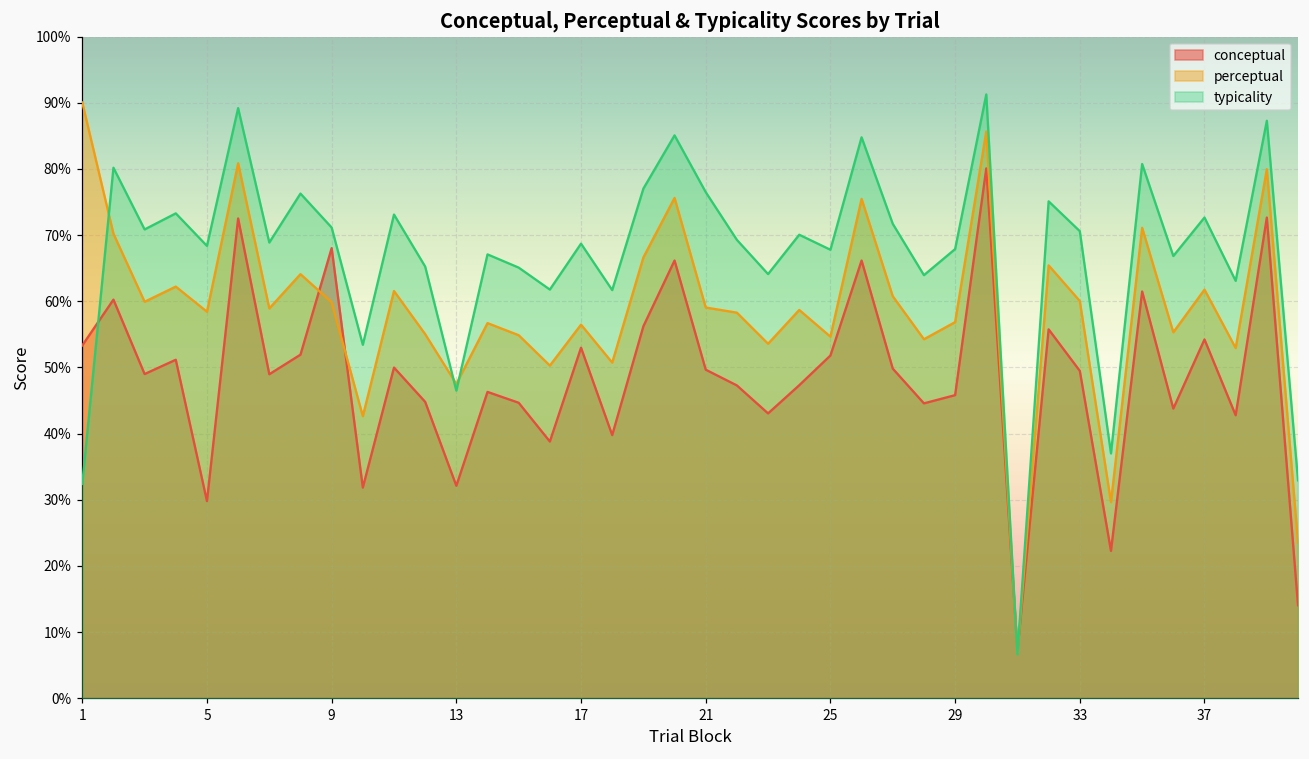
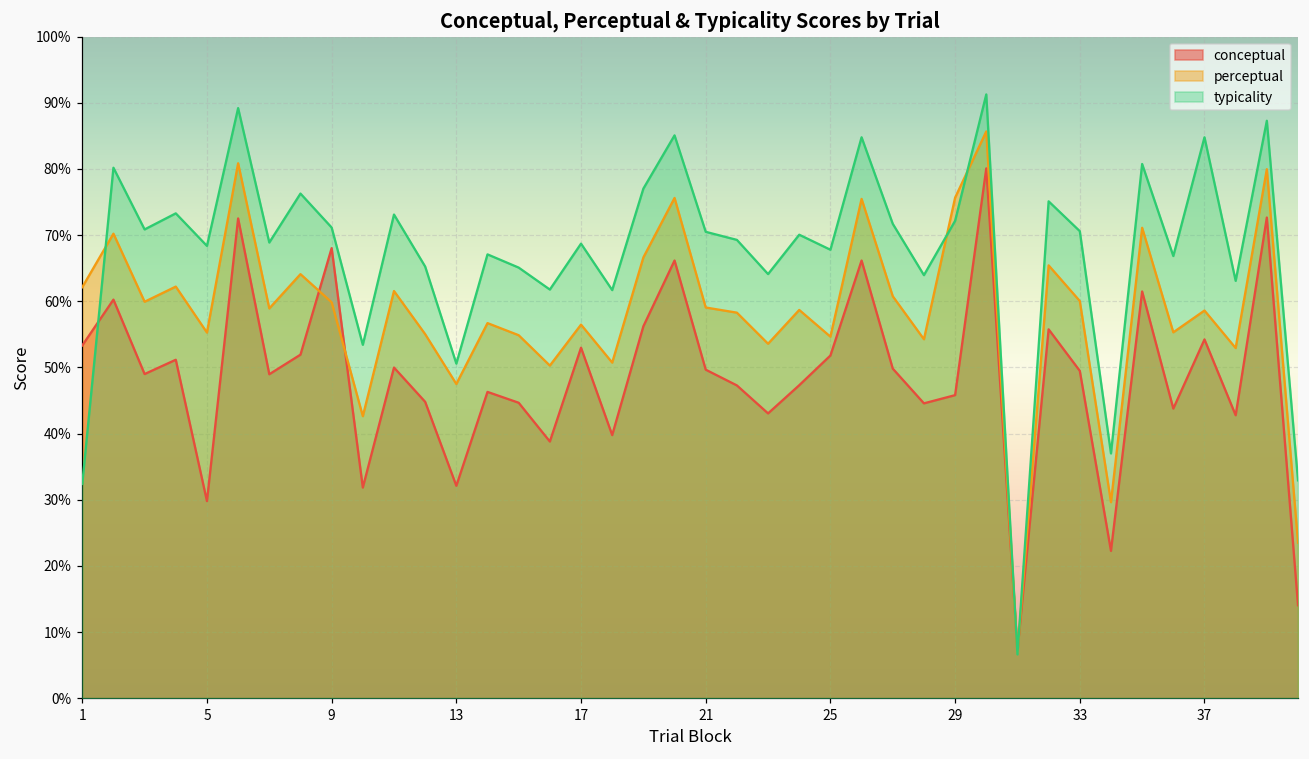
  {
    "conceptual": {
      "1": "53%",
      "5": "30%",
      "9": "68%",
      "13": "32%",
      "17": "53%",
      "21": "50%",
      "25": "52%",
      "29": "46%",
      "33": "49%",
      "37": "54%"
    },
    "perceptual": {
-     "1": "90%",
-     "5": "58%",
+     "1": "62%",
+     "5": "55%",
      "9": "60%",
      "13": "48%",
      "17": "56%",
      "21": "59%",
      "25": "55%",
-     "29": "57%",
+     "29": "76%",
      "33": "60%",
-     "37": "62%"
+     "37": "59%"
    },
    "typicality": {
      "1": "32%",
      "5": "68%",
      "9": "71%",
-     "13": "46%",
+     "13": "51%",
      "17": "69%",
-     "21": "77%",
+     "21": "71%",
      "25": "68%",
-     "29": "68%",
+     "29": "72%",
      "33": "71%",
-     "37": "73%"
+     "37": "85%"
    }
  }
